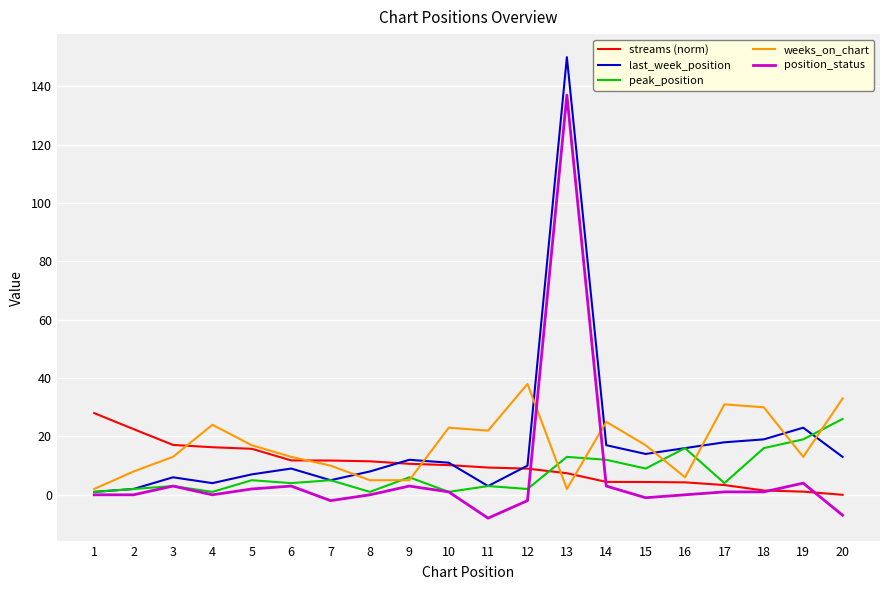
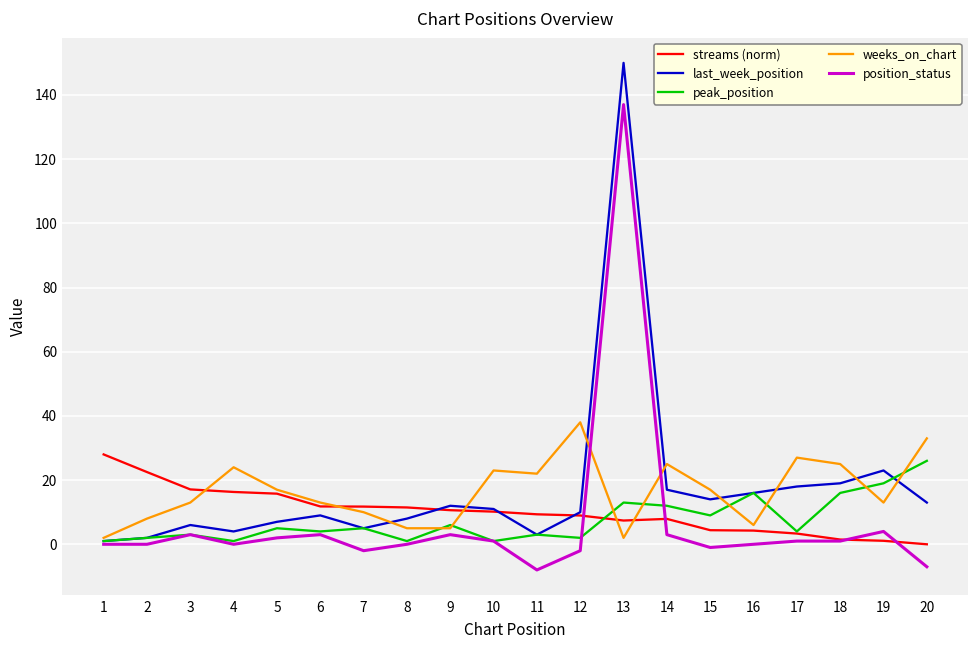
  {
    "streams (norm)": {
      "1": 28,
      "2": 23,
      "3": 17,
      "4": 16,
      "5": 16,
      "6": 12,
      "7": 12,
      "8": 11,
      "9": 11,
      "11": 9,
      "12": 9,
      "13": 7,
-     "14": 4,
+     "14": 8,
      "15": 4,
      "16": 4,
      "19": 1,
      "20": 0
    },
    "last_week_position": {
      "3": 6,
      "4": 4,
      "5": 7,
      "6": 9,
      "8": 8,
      "9": 12,
      "12": 10,
      "13": 150,
      "14": 17,
      "15": 14,
      "17": 18,
      "18": 19,
      "19": 23,
      "20": 13
    },
    "peak_position": {
      "4": 1,
      "5": 5,
      "6": 4,
      "8": 1,
      "9": 6,
      "12": 2,
      "13": 13,
      "14": 12,
      "15": 9,
      "18": 16,
      "19": 19,
      "20": 26
    },
    "weeks_on_chart": {
      "1": 2,
      "2": 8,
      "3": 13,
      "4": 24,
      "5": 17,
      "6": 13,
      "7": 10,
      "8": 5,
      "9": 5,
      "10": 23,
      "11": 22,
      "12": 38,
      "13": 2,
      "14": 25,
      "15": 17,
      "16": 6,
-     "17": 31,
-     "18": 30,
+     "17": 27,
+     "18": 25,
      "19": 13,
      "20": 33
    },
    "position_status": {
      "1": 0,
      "2": 0,
      "4": 0,
      "5": 2,
      "6": 3,
      "7": -2,
      "8": 0,
      "9": 3,
      "11": -8,
      "12": -2,
      "13": 137,
      "14": 3,
      "15": -1,
      "16": 0,
      "17": 1,
      "19": 4,
      "20": -7
    }
  }
